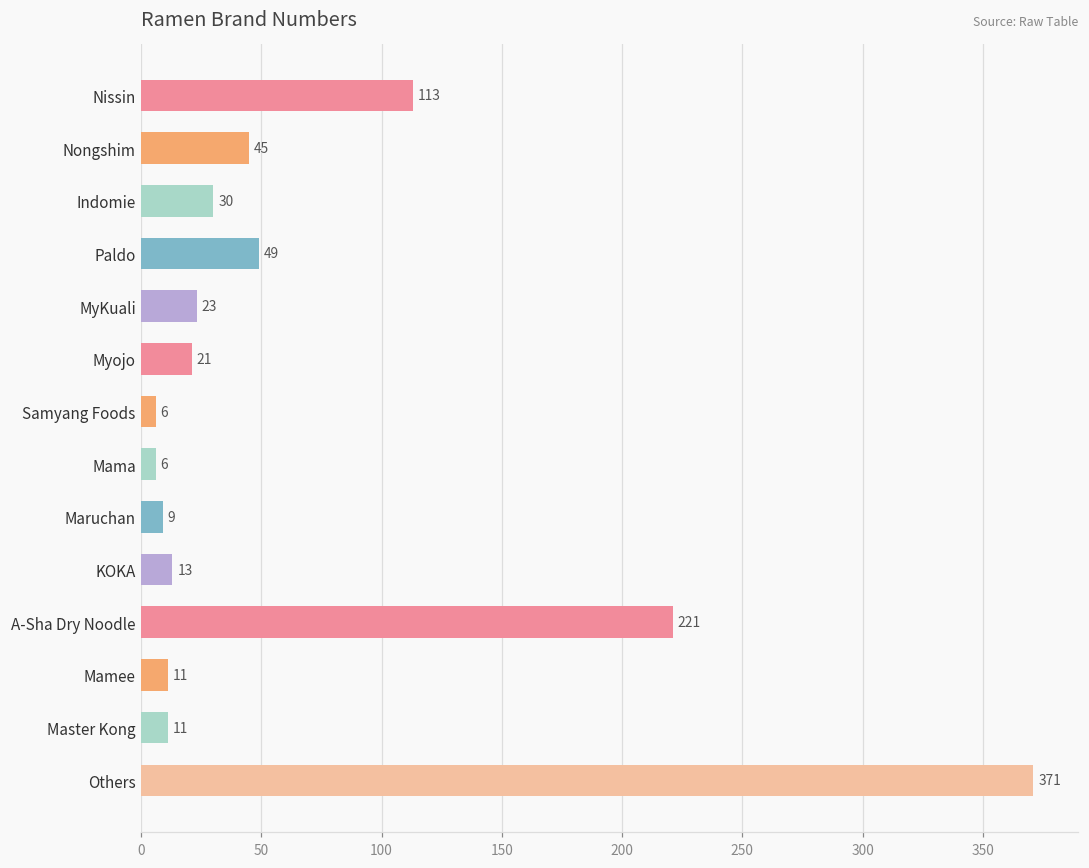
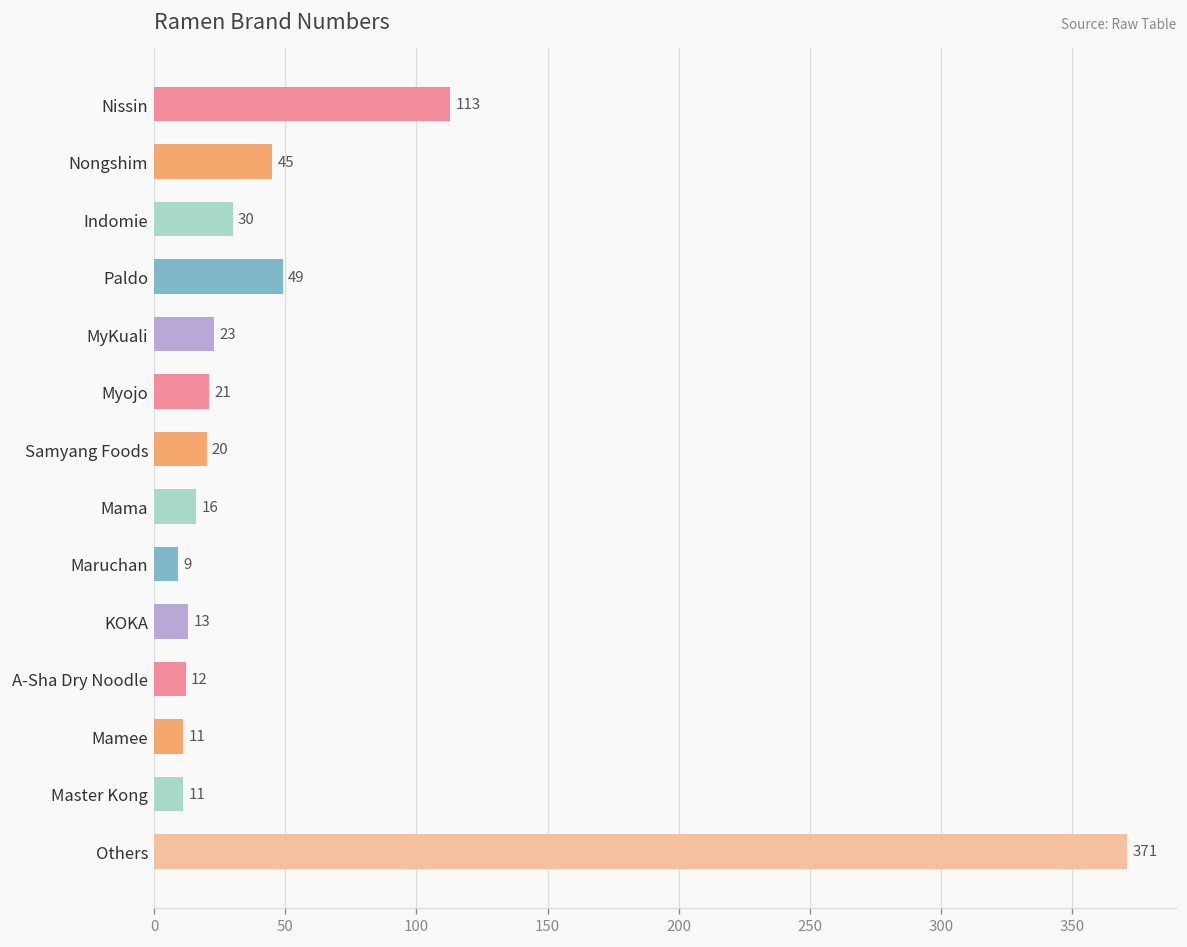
  {
    "Nissin": 113,
    "Nongshim": 45,
    "Indomie": 30,
    "Paldo": 49,
    "MyKuali": 23,
    "Myojo": 21,
-   "Samyang Foods": 6,
-   "Mama": 6,
+   "Samyang Foods": 20,
+   "Mama": 16,
    "Maruchan": 9,
    "KOKA": 13,
-   "A-Sha Dry Noodle": 221,
+   "A-Sha Dry Noodle": 12,
    "Mamee": 11,
    "Master Kong": 11,
    "Others": 371
  }
